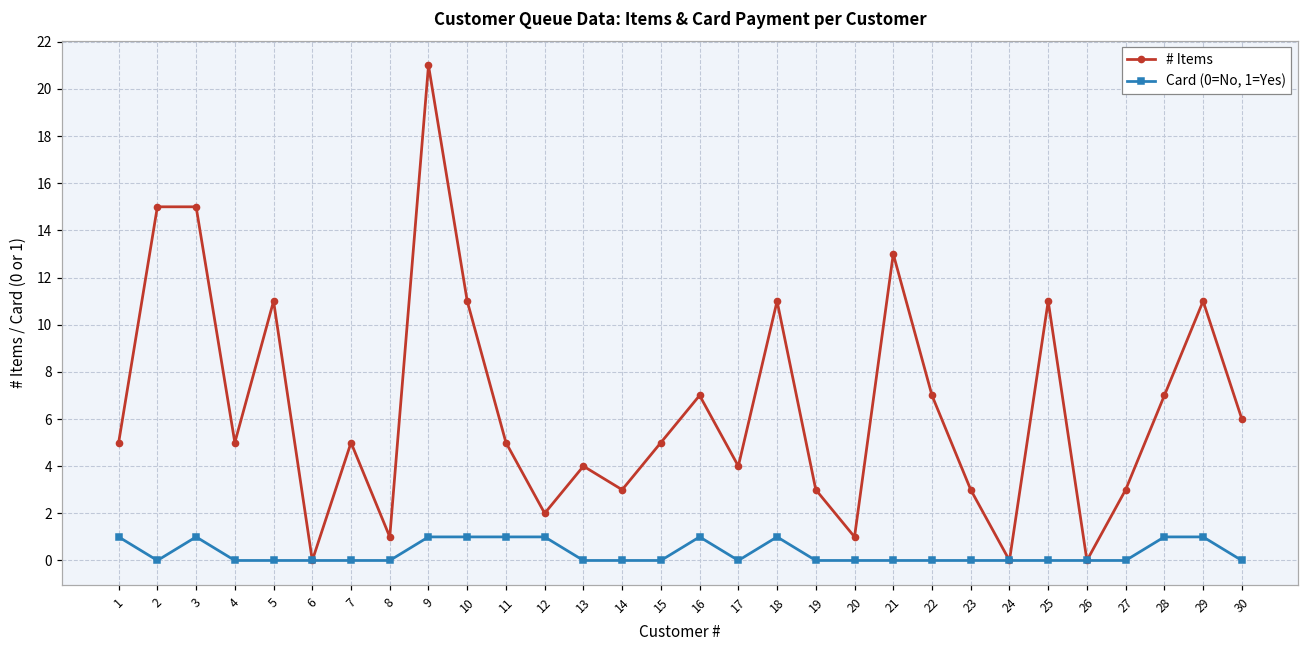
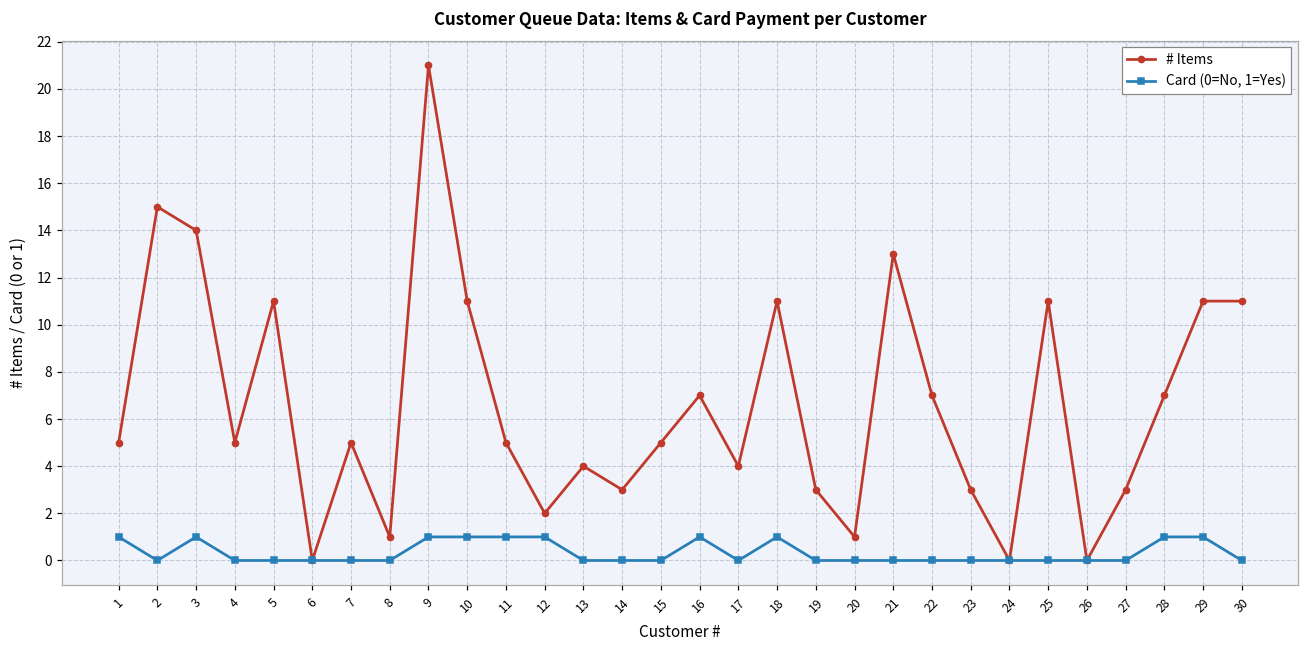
  {
    "# Items": {
      "1": 5,
      "2": 15,
-     "3": 15,
+     "3": 14,
      "4": 5,
      "5": 11,
      "7": 5,
      "8": 1,
      "9": 21,
      "10": 11,
      "11": 5,
      "12": 2,
      "13": 4,
      "14": 3,
      "15": 5,
      "16": 7,
      "17": 4,
      "18": 11,
      "19": 3,
      "20": 1,
      "21": 13,
      "22": 7,
      "23": 3,
      "25": 11,
      "27": 3,
      "28": 7,
      "29": 11,
-     "30": 6
+     "30": 11
    },
    "Card (0=No, 1=Yes)": {
      "1": 1,
      "2": 0,
      "3": 1,
      "4": 0,
      "5": 0,
      "7": 0,
      "8": 0,
      "9": 1,
      "10": 1,
      "11": 1,
      "12": 1,
      "13": 0,
      "14": 0,
      "15": 0,
      "16": 1,
      "17": 0,
      "18": 1,
      "19": 0,
      "20": 0,
      "21": 0,
      "22": 0,
      "23": 0,
      "25": 0,
      "27": 0,
      "28": 1,
      "29": 1,
      "30": 0
    }
  }
